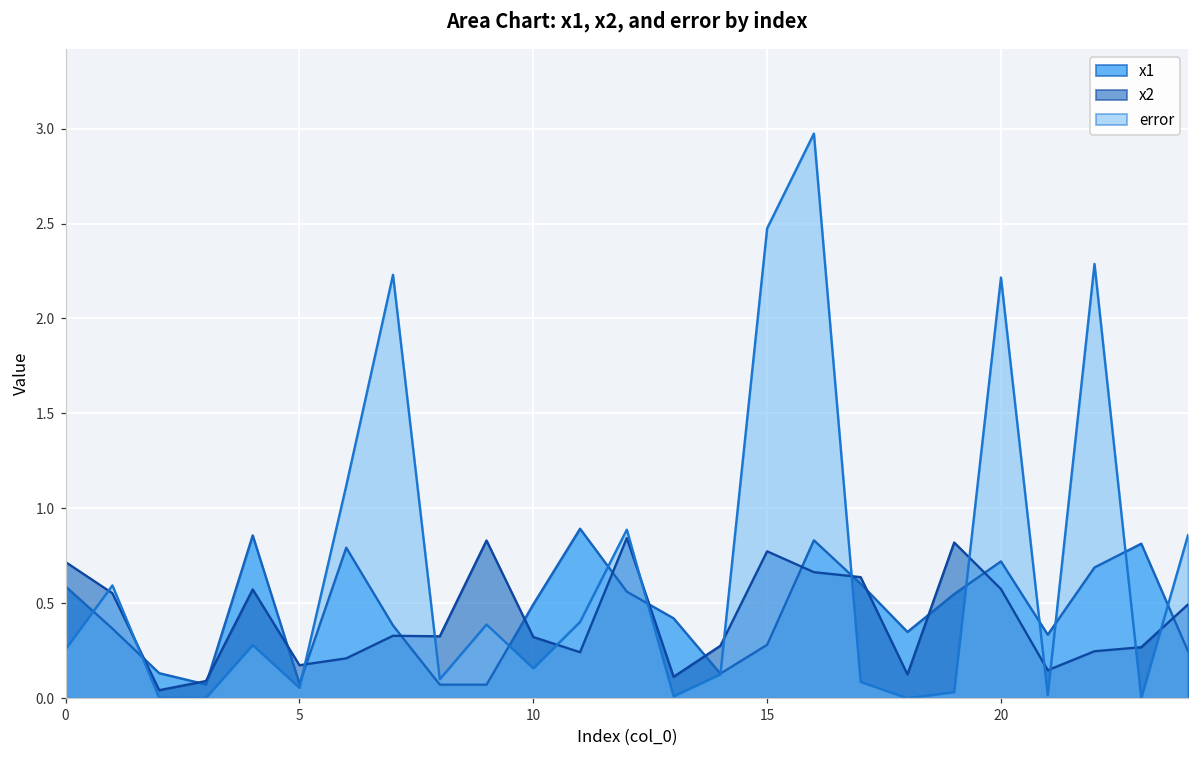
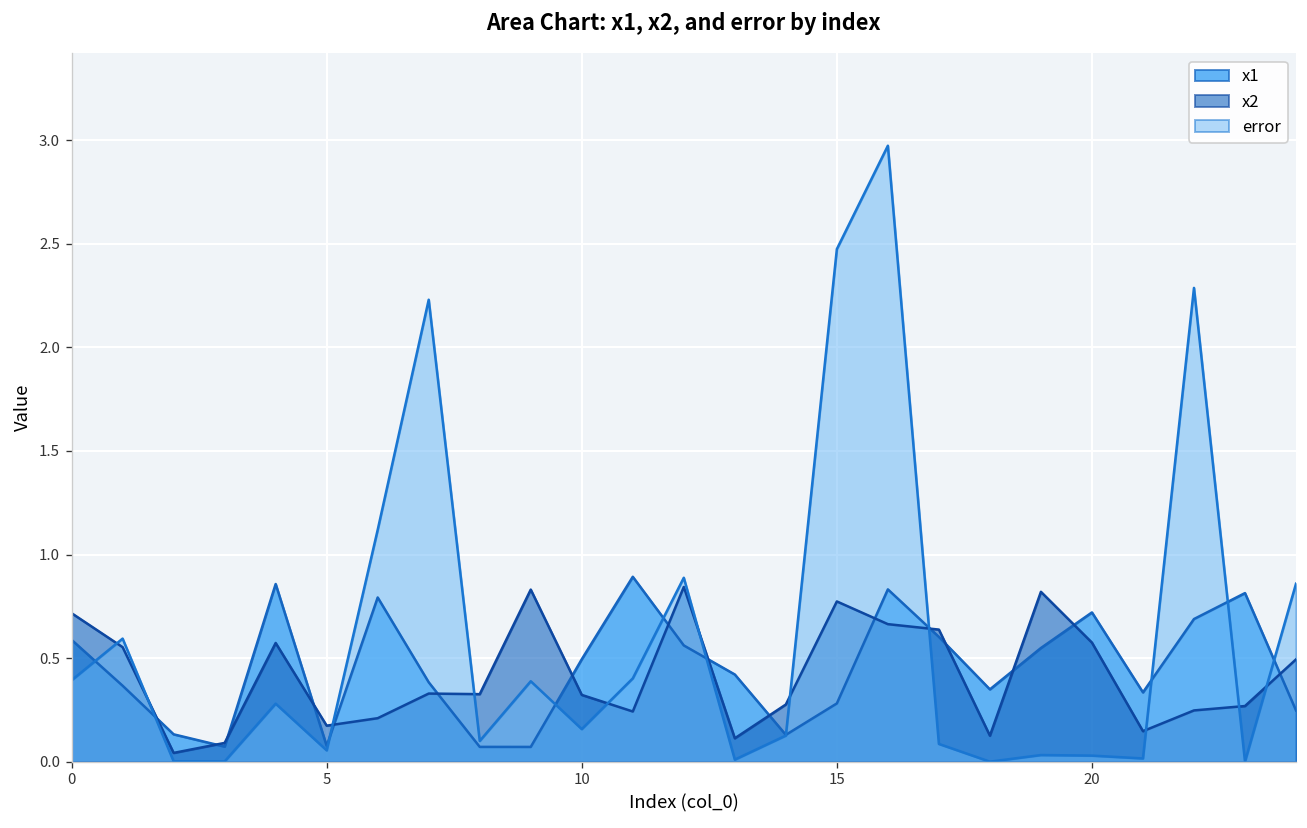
  {
    "error": {
-     "0": 0.26,
+     "0": 0.39,
      "5": 0.05,
      "10": 0.16,
      "15": 2.47,
-     "20": 2.22
+     "20": 0.03
    }
  }
